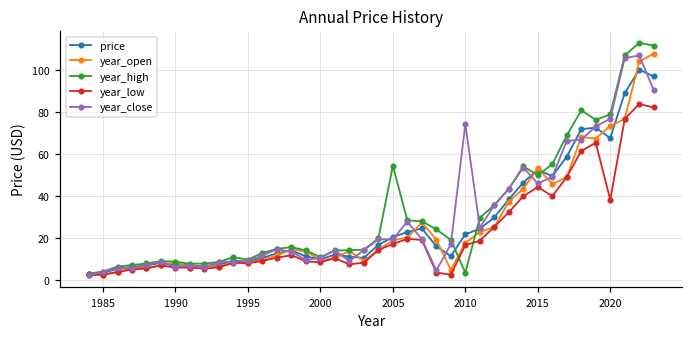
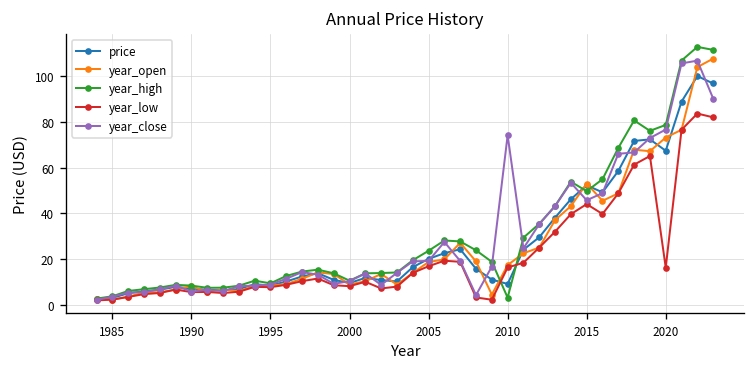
  {
    "price": {
-     "2010": 22,
+     "2010": 9,
      "2020": 67
    },
    "year_open": {
      "2020": 73
    },
    "year_high": {
-     "2005": 54,
+     "2005": 24,
      "2010": 3,
      "2015": 50,
      "2020": 79
    },
    "year_low": {
      "2005": 17,
      "2015": 44,
-     "2020": 38
+     "2020": 16
    },
    "year_close": {
      "2010": 74,
      "2015": 46,
      "2020": 77
    }
  }
